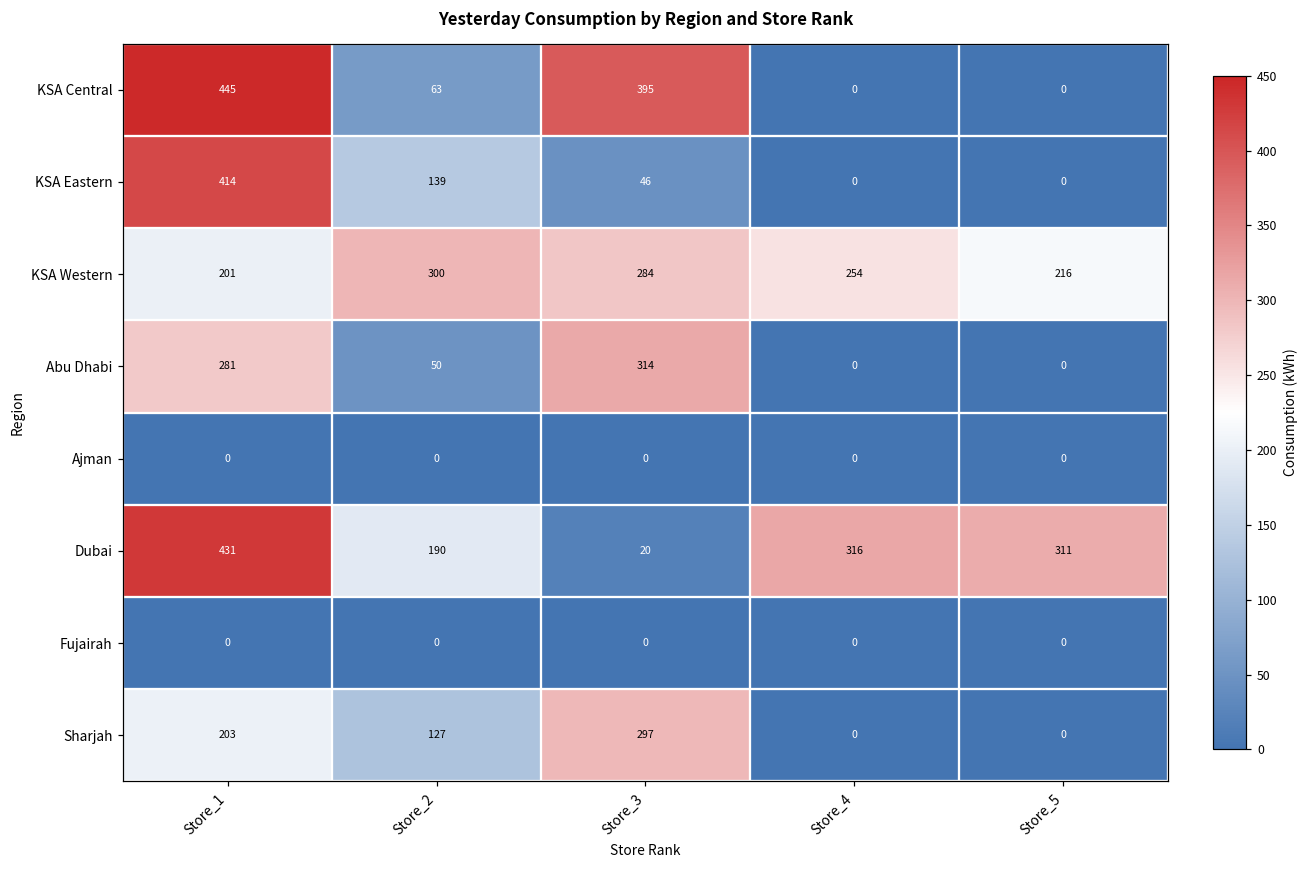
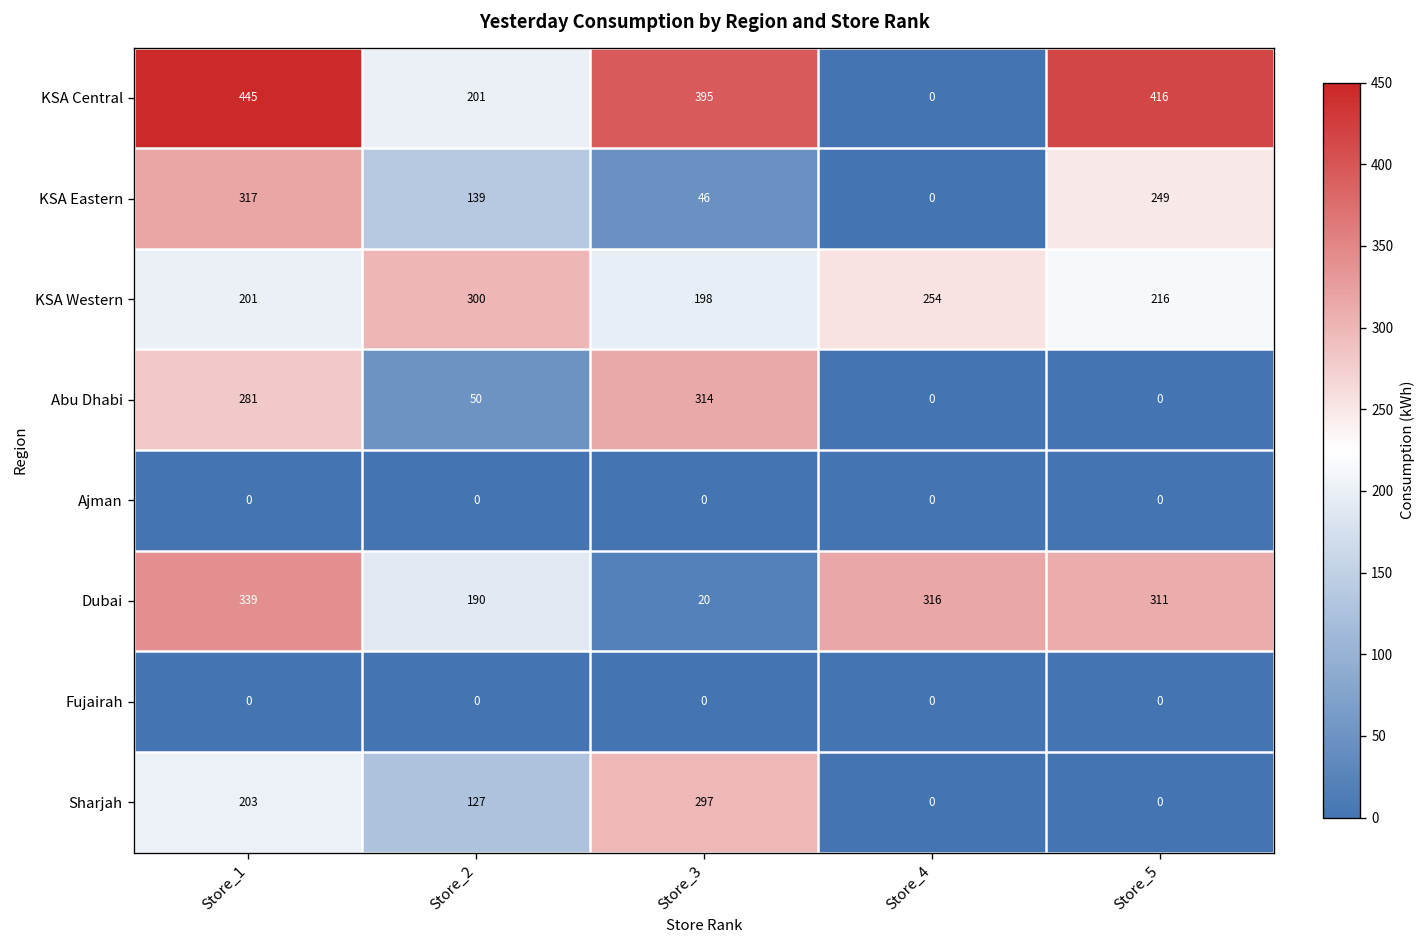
  {
    "KSA Central": {
      "Store_1": 445,
-     "Store_2": 63,
+     "Store_2": 201,
      "Store_3": 395,
      "Store_4": 0,
-     "Store_5": 0
+     "Store_5": 416
    },
    "KSA Eastern": {
-     "Store_1": 414,
+     "Store_1": 317,
      "Store_2": 139,
      "Store_3": 46,
      "Store_4": 0,
-     "Store_5": 0
+     "Store_5": 249
    },
    "KSA Western": {
      "Store_1": 201,
      "Store_2": 300,
-     "Store_3": 284,
+     "Store_3": 198,
      "Store_4": 254,
      "Store_5": 216
    },
    "Abu Dhabi": {
      "Store_1": 281,
      "Store_2": 50,
      "Store_3": 314,
      "Store_4": 0,
      "Store_5": 0
    },
    "Ajman": {
      "Store_1": 0,
      "Store_2": 0,
      "Store_3": 0,
      "Store_4": 0,
      "Store_5": 0
    },
    "Dubai": {
-     "Store_1": 431,
+     "Store_1": 339,
      "Store_2": 190,
      "Store_3": 20,
      "Store_4": 316,
      "Store_5": 311
    },
    "Fujairah": {
      "Store_1": 0,
      "Store_2": 0,
      "Store_3": 0,
      "Store_4": 0,
      "Store_5": 0
    },
    "Sharjah": {
      "Store_1": 203,
      "Store_2": 127,
      "Store_3": 297,
      "Store_4": 0,
      "Store_5": 0
    }
  }
